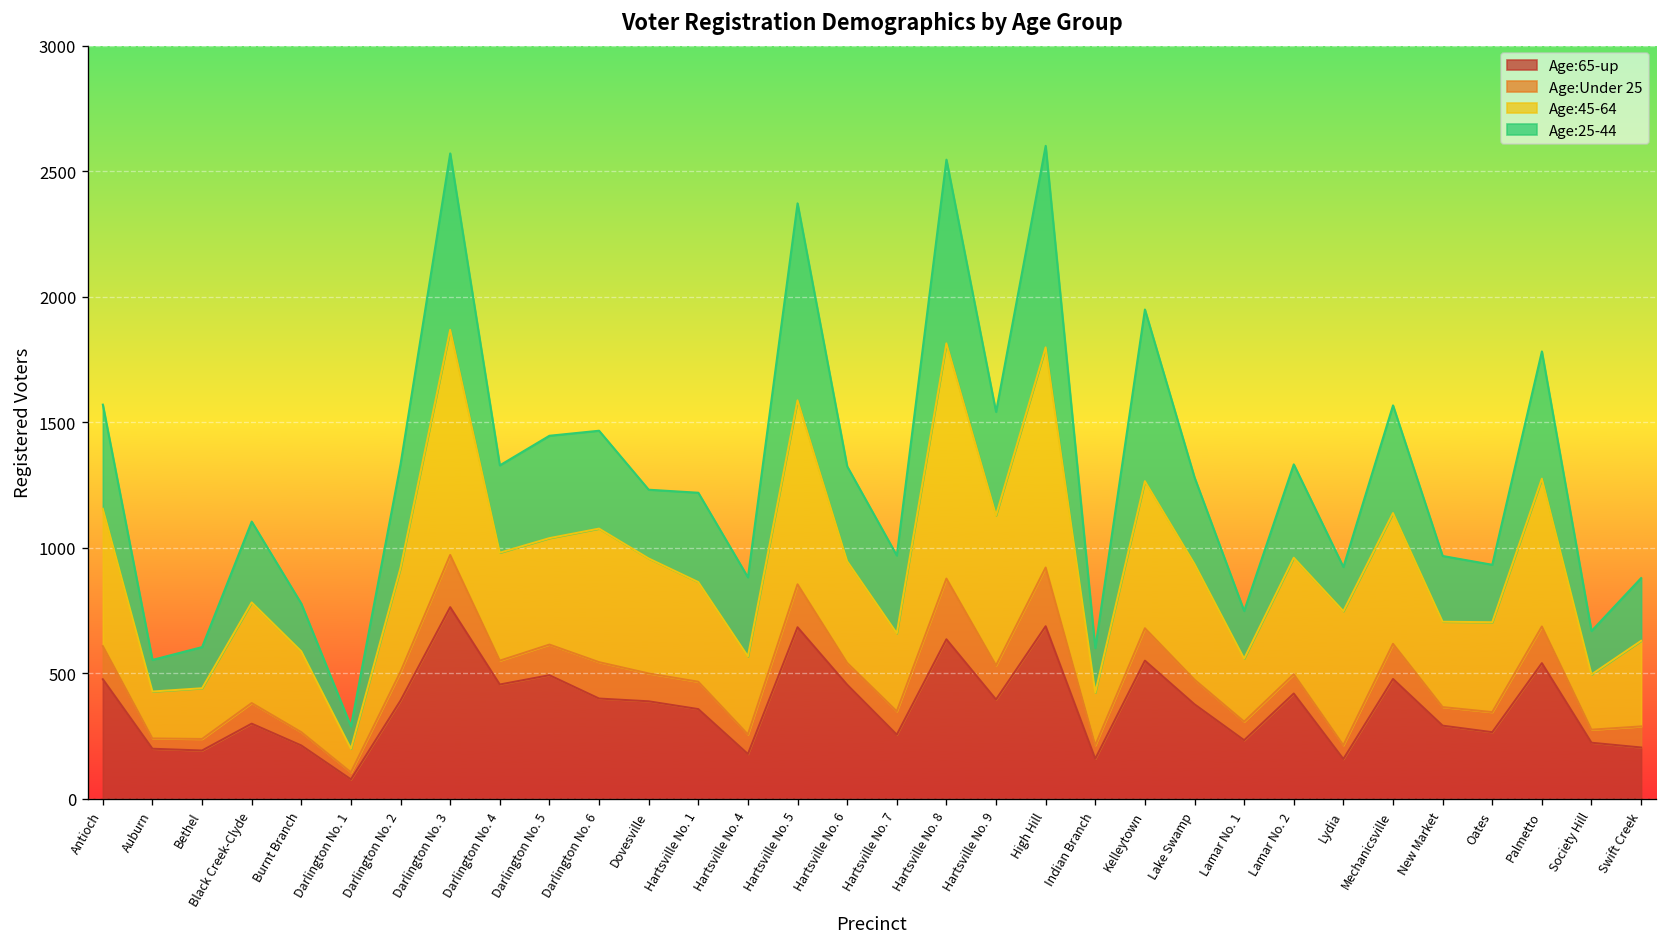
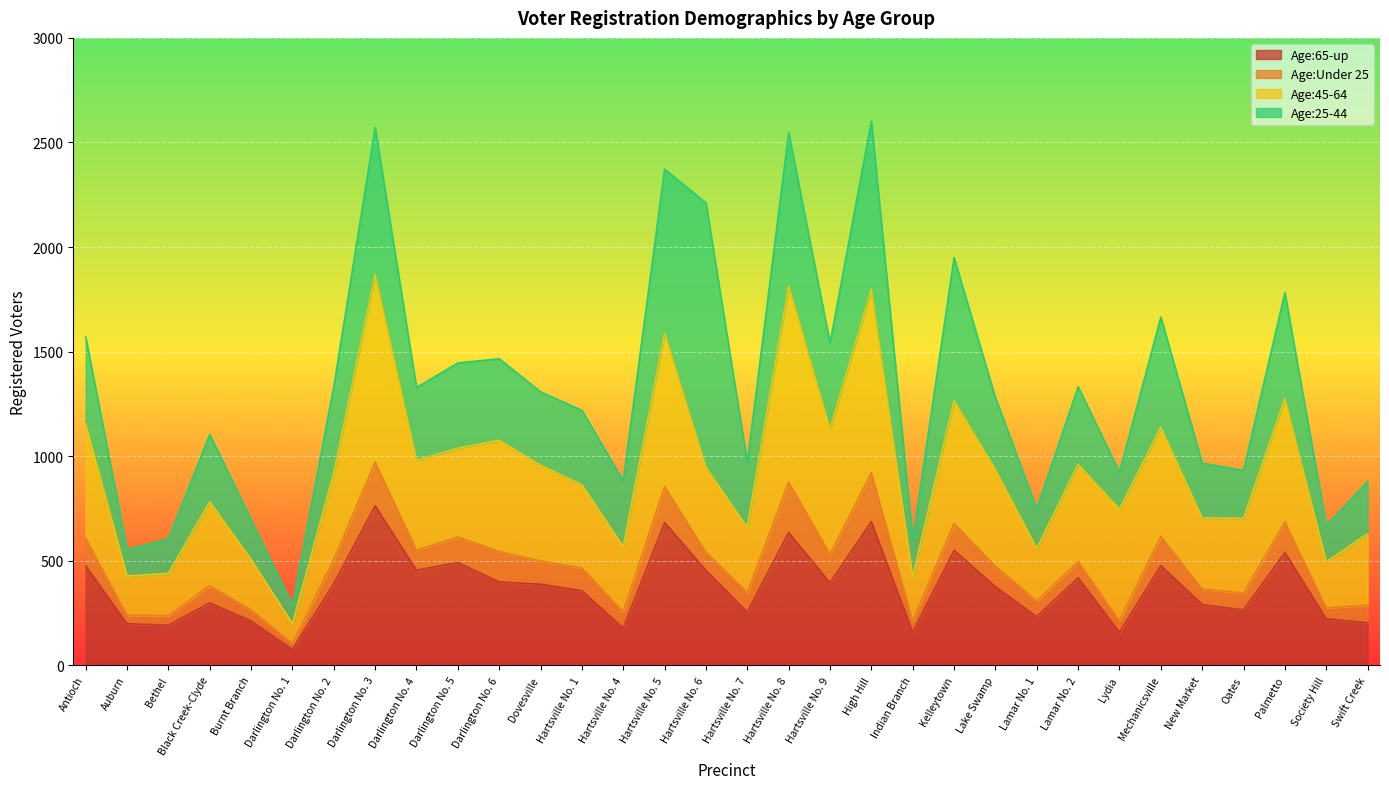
  {
    "Age:65-up": {
      "Antioch": 480,
      "Auburn": 200,
      "Bethel": 190,
      "Black Creek-Clyde": 300,
      "Burnt Branch": 210,
      "Darlington No. 1": 80,
      "Darlington No. 2": 390,
      "Darlington No. 3": 760,
      "Darlington No. 4": 460,
      "Darlington No. 5": 490,
      "Darlington No. 6": 400,
      "Dovesville": 390,
      "Hartsville No. 1": 360,
      "Hartsville No. 4": 180,
      "Hartsville No. 5": 680,
      "Hartsville No. 6": 450,
      "Hartsville No. 7": 260,
      "Hartsville No. 8": 640,
      "Hartsville No. 9": 400,
      "High Hill": 690,
      "Indian Branch": 160,
      "Kelleytown": 550,
      "Lake Swamp": 380,
      "Lamar No. 1": 230,
      "Lamar No. 2": 420,
      "Lydia": 160,
      "Mechanicsville": 480,
      "New Market": 290,
      "Oates": 270,
      "Palmetto": 540,
      "Society Hill": 220,
      "Swift Creek": 200
    },
    "Age:Under 25": {
      "Antioch": 130,
      "Auburn": 40,
      "Bethel": 50,
      "Black Creek-Clyde": 80,
      "Burnt Branch": 50,
      "Darlington No. 1": 30,
      "Darlington No. 2": 120,
      "Darlington No. 3": 210,
      "Darlington No. 4": 100,
      "Darlington No. 5": 120,
      "Darlington No. 6": 150,
      "Dovesville": 110,
      "Hartsville No. 1": 110,
      "Hartsville No. 4": 80,
      "Hartsville No. 5": 170,
      "Hartsville No. 6": 90,
      "Hartsville No. 7": 90,
      "Hartsville No. 8": 240,
      "Hartsville No. 9": 140,
      "High Hill": 230,
      "Indian Branch": 50,
      "Kelleytown": 130,
      "Lake Swamp": 100,
      "Lamar No. 1": 70,
      "Lamar No. 2": 80,
      "Lydia": 60,
      "Mechanicsville": 140,
      "New Market": 70,
      "Oates": 80,
      "Palmetto": 150,
      "Society Hill": 50,
      "Swift Creek": 80
    },
    "Age:45-64": {
      "Antioch": 550,
      "Auburn": 190,
      "Bethel": 200,
      "Black Creek-Clyde": 400,
-     "Burnt Branch": 320,
+     "Burnt Branch": 240,
      "Darlington No. 1": 90,
      "Darlington No. 2": 410,
      "Darlington No. 3": 900,
      "Darlington No. 4": 430,
      "Darlington No. 5": 420,
      "Darlington No. 6": 530,
      "Dovesville": 460,
      "Hartsville No. 1": 400,
      "Hartsville No. 4": 310,
      "Hartsville No. 5": 730,
      "Hartsville No. 6": 410,
      "Hartsville No. 7": 310,
      "Hartsville No. 8": 940,
      "Hartsville No. 9": 600,
      "High Hill": 880,
      "Indian Branch": 210,
      "Kelleytown": 590,
      "Lake Swamp": 460,
      "Lamar No. 1": 250,
      "Lamar No. 2": 460,
      "Lydia": 530,
      "Mechanicsville": 520,
      "New Market": 340,
      "Oates": 360,
      "Palmetto": 590,
      "Society Hill": 220,
      "Swift Creek": 340
    },
    "Age:25-44": {
      "Antioch": 420,
      "Auburn": 130,
      "Bethel": 160,
      "Black Creek-Clyde": 320,
      "Burnt Branch": 190,
      "Darlington No. 1": 90,
      "Darlington No. 2": 410,
      "Darlington No. 3": 700,
      "Darlington No. 4": 350,
      "Darlington No. 5": 410,
      "Darlington No. 6": 390,
-     "Dovesville": 270,
+     "Dovesville": 350,
      "Hartsville No. 1": 360,
      "Hartsville No. 4": 320,
      "Hartsville No. 5": 790,
-     "Hartsville No. 6": 380,
+     "Hartsville No. 6": 1270,
      "Hartsville No. 7": 310,
      "Hartsville No. 8": 730,
      "Hartsville No. 9": 410,
      "High Hill": 800,
      "Indian Branch": 180,
      "Kelleytown": 680,
      "Lake Swamp": 350,
      "Lamar No. 1": 190,
      "Lamar No. 2": 370,
      "Lydia": 180,
-     "Mechanicsville": 430,
+     "Mechanicsville": 530,
      "New Market": 260,
      "Oates": 230,
      "Palmetto": 510,
      "Society Hill": 170,
      "Swift Creek": 250
    }
  }
